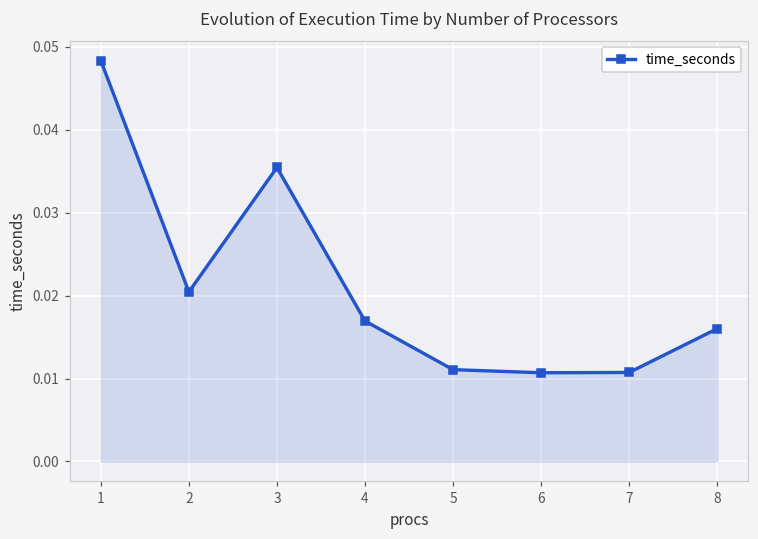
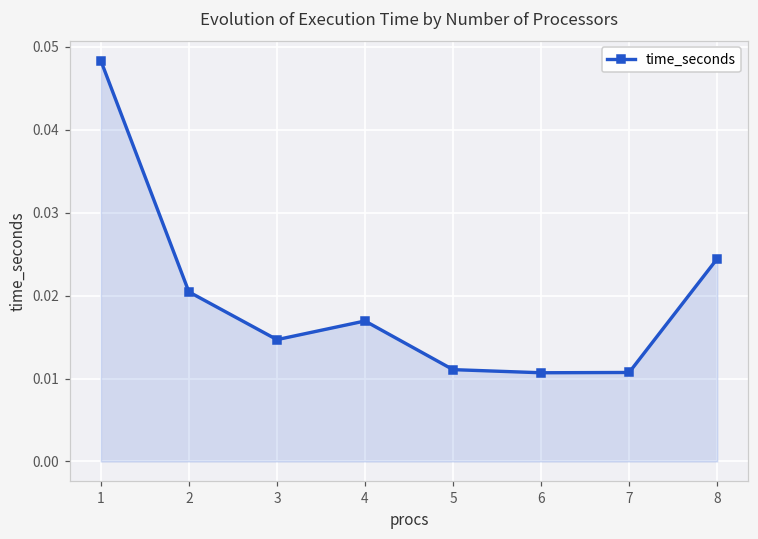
  {
    "1": 0.048,
    "2": 0.020,
-   "3": 0.035,
+   "3": 0.015,
    "4": 0.017,
    "5": 0.011,
    "6": 0.011,
    "7": 0.011,
-   "8": 0.016
+   "8": 0.024
  }
